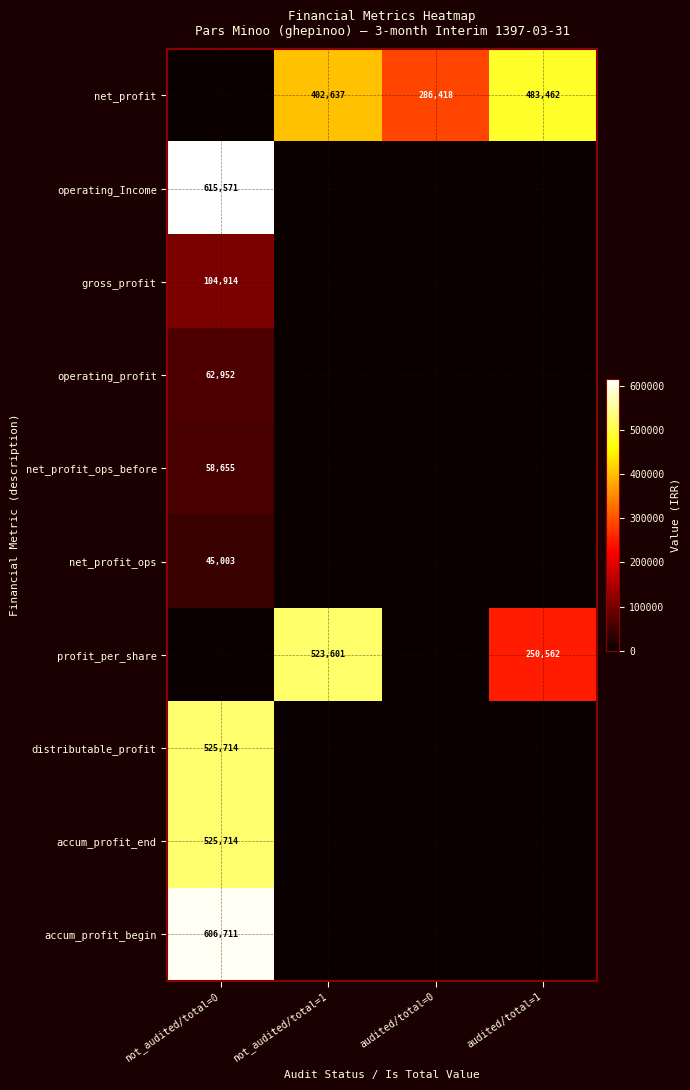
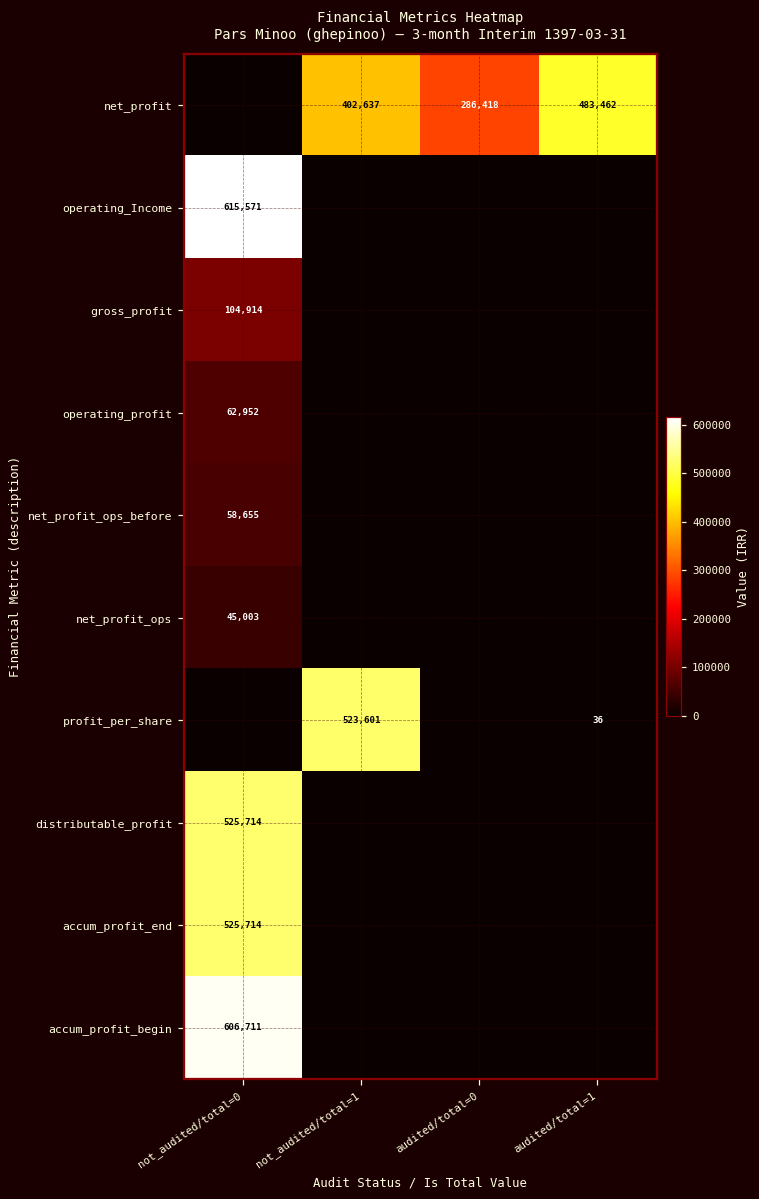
  {
    "net_profit": {
      "not_audited/total=1": "402,637",
      "audited/total=0": "286,418",
      "audited/total=1": "483,462"
    },
    "operating_Income": {
      "not_audited/total=0": "615,571"
    },
    "gross_profit": {
      "not_audited/total=0": "104,914"
    },
    "operating_profit": {
      "not_audited/total=0": "62,952"
    },
    "net_profit_ops_before": {
      "not_audited/total=0": "58,655"
    },
    "net_profit_ops": {
      "not_audited/total=0": "45,003"
    },
    "profit_per_share": {
      "not_audited/total=1": "523,601",
-     "audited/total=1": "250,562"
+     "audited/total=1": "36"
    },
    "distributable_profit": {
      "not_audited/total=0": "525,714"
    },
    "accum_profit_end": {
      "not_audited/total=0": "525,714"
    },
    "accum_profit_begin": {
      "not_audited/total=0": "606,711"
    }
  }
